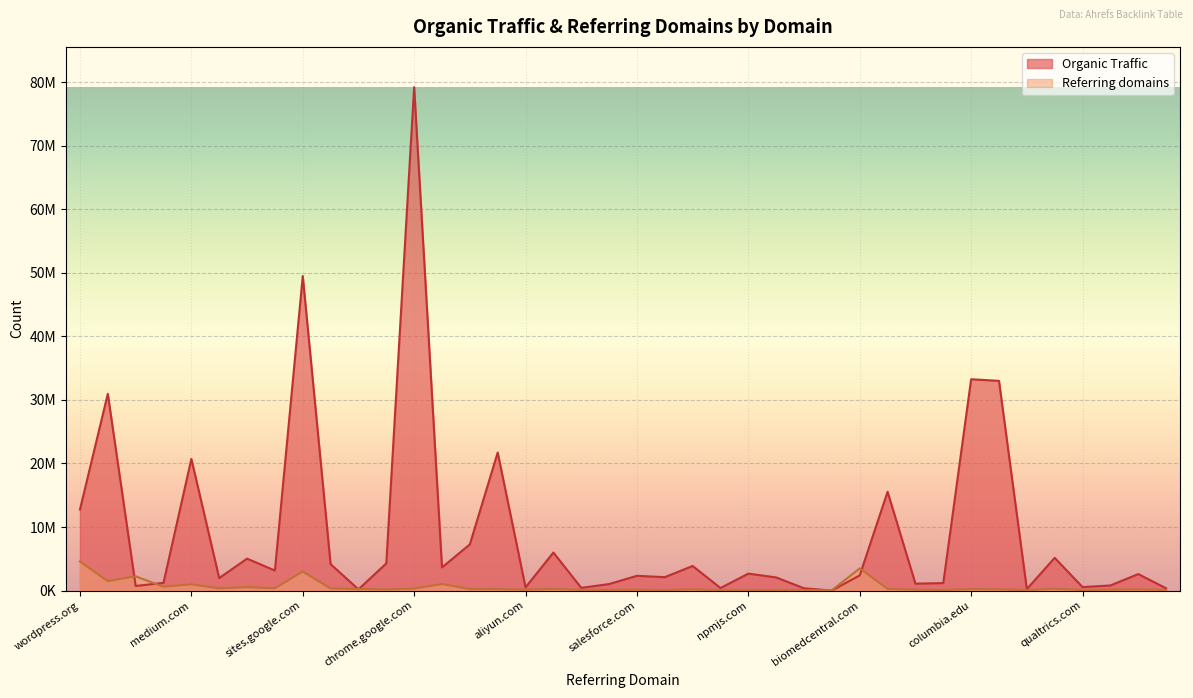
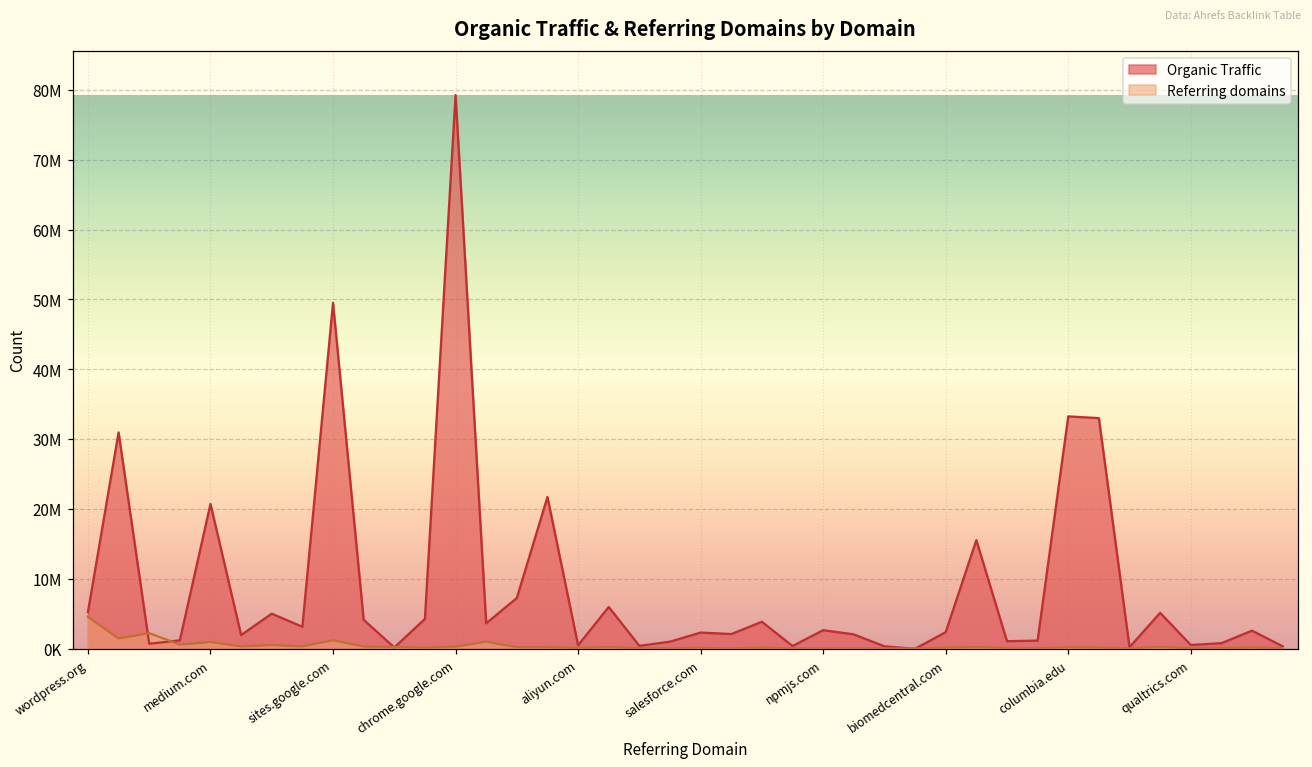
  {
    "Organic Traffic": {
-     "wordpress.org": 13000000,
+     "wordpress.org": 5000000,
      "medium.com": 21000000,
      "sites.google.com": 50000000,
      "chrome.google.com": 79000000,
      "salesforce.com": 2000000,
      "npmjs.com": 3000000,
      "biomedcentral.com": 2000000,
      "columbia.edu": 33000000,
      "qualtrics.com": 1000000
    },
    "Referring domains": {
      "wordpress.org": 5000000,
      "medium.com": 1000000,
-     "sites.google.com": 3000000,
+     "sites.google.com": 1000000,
      "chrome.google.com": 0,
      "salesforce.com": 0,
      "npmjs.com": 0,
-     "biomedcentral.com": 3000000,
+     "biomedcentral.com": 0,
      "columbia.edu": 0,
      "qualtrics.com": 0
    }
  }
